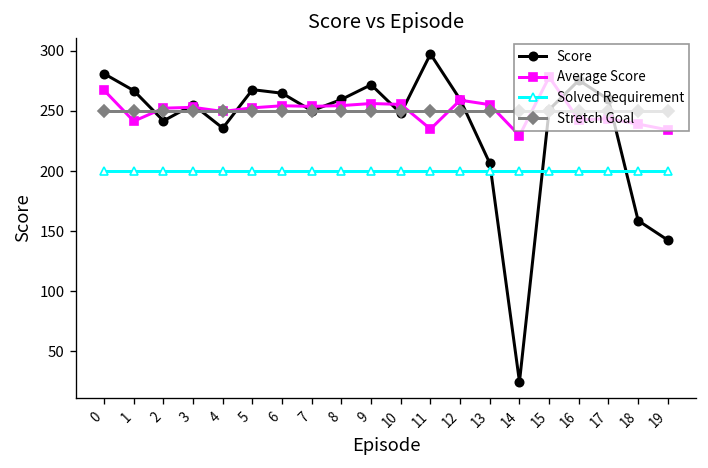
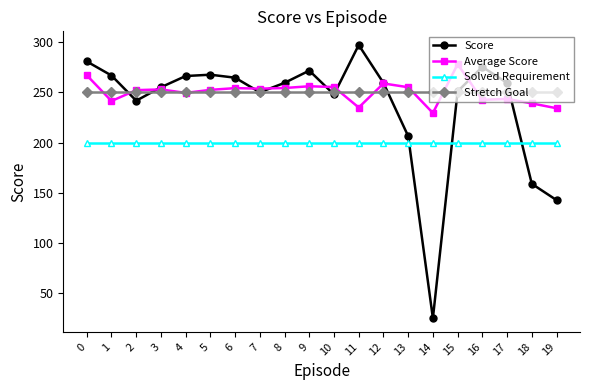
  {
    "Score": {
      "0": 281,
      "1": 267,
      "2": 242,
-     "4": 236,
+     "4": 266,
      "5": 268,
      "6": 265,
      "8": 260,
      "9": 272,
      "11": 297,
      "13": 206,
      "14": 24,
      "18": 159,
      "19": 143
    },
    "Average Score": {
      "0": 267,
      "1": 241,
      "5": 253,
      "6": 254,
      "7": 254,
      "8": 254,
      "9": 256,
      "10": 255,
      "11": 235,
      "13": 255,
      "14": 230,
      "18": 239,
      "19": 234
    },
    "Solved Requirement": {
      "0": 200,
      "1": 200,
      "2": 200,
      "3": 200,
      "4": 200,
      "5": 200,
      "6": 200,
      "7": 200,
      "8": 200,
      "9": 200,
      "10": 200,
      "11": 200,
      "12": 200,
      "13": 200,
      "14": 200,
      "15": 200,
      "16": 200,
      "17": 200,
      "18": 200,
      "19": 200
    },
    "Stretch Goal": {
      "0": 250,
      "1": 250,
      "3": 250,
      "5": 250,
      "6": 250,
      "8": 250,
      "9": 250,
      "11": 250,
      "12": 250,
      "13": 250
    }
  }
